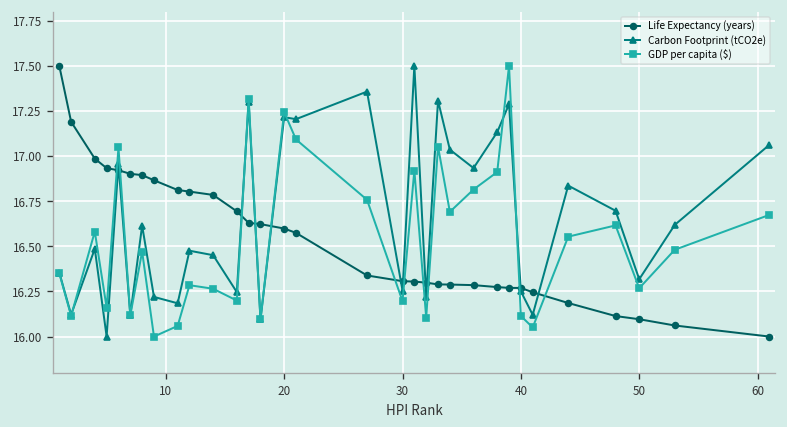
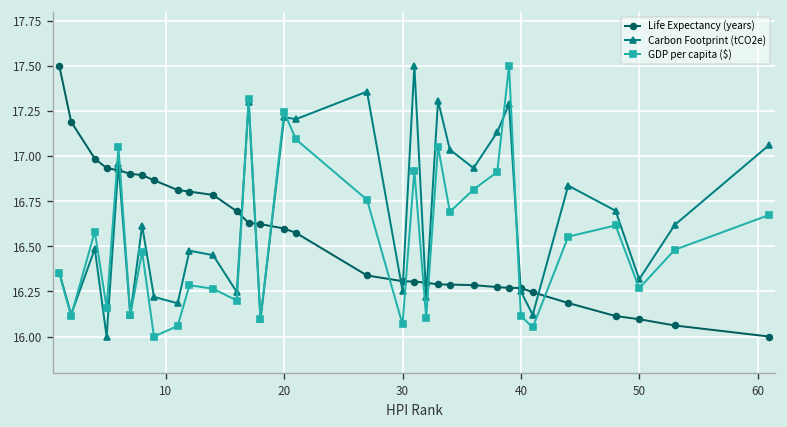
  {
    "GDP per capita ($)": {
      "20": 17.24,
-     "30": 16.20,
+     "30": 16.07,
      "40": 16.11,
      "50": 16.27
    }
  }
